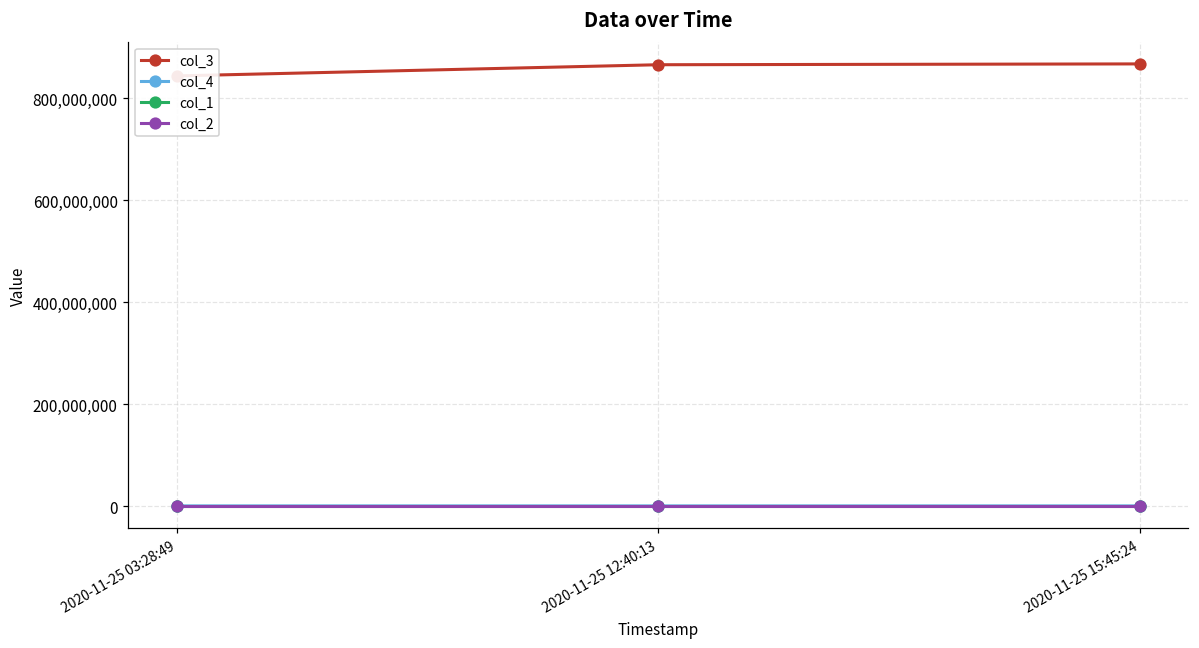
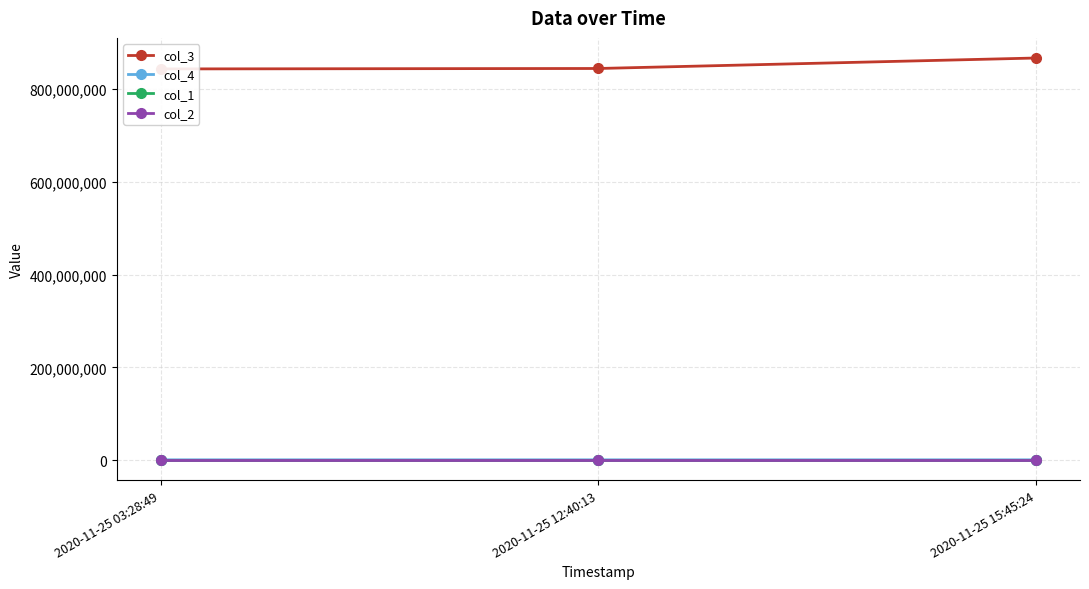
  {
    "col_3": {
-     "2020-11-25 12:40:13": "870,000,000",
+     "2020-11-25 12:40:13": "840,000,000",
      "2020-11-25 15:45:24": "870,000,000"
    },
    "col_2": {
      "2020-11-25 03:28:49": "0",
      "2020-11-25 12:40:13": "0",
      "2020-11-25 15:45:24": "0"
    }
  }
